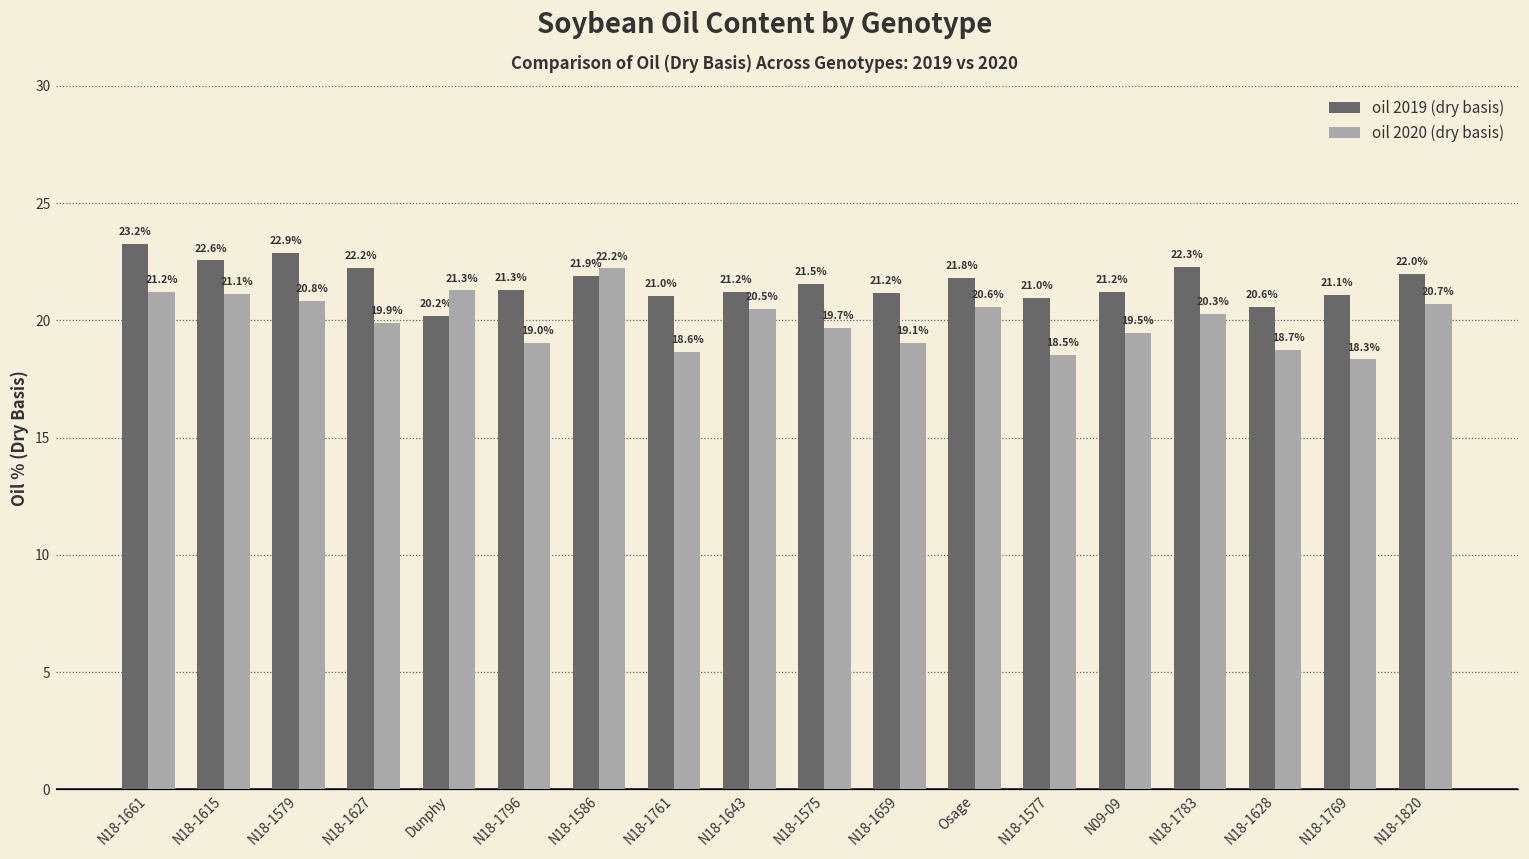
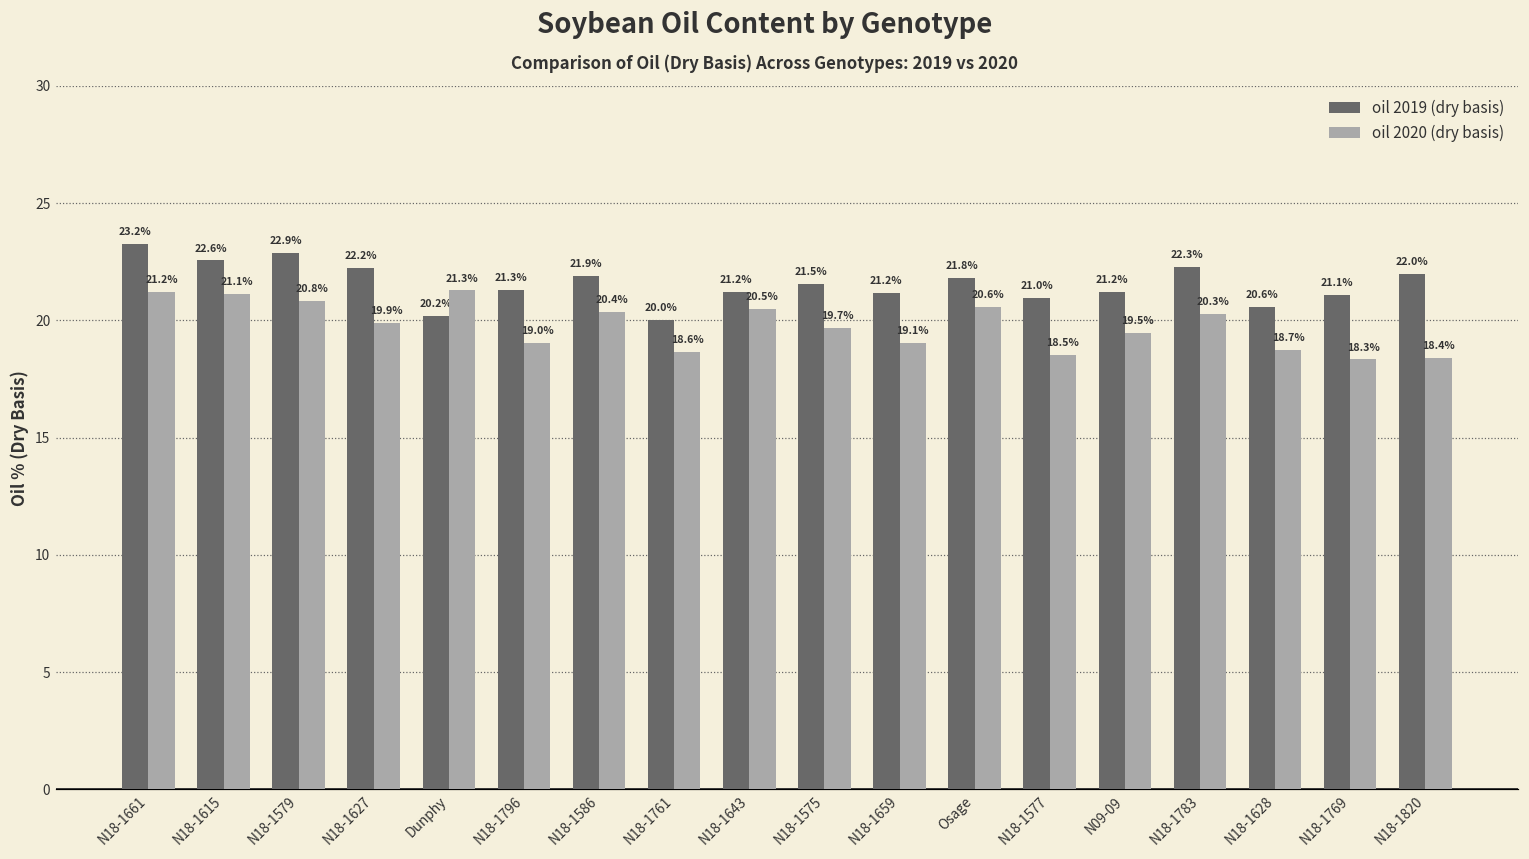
  {
    "oil 2019 (dry basis)": {
      "N18-1661": "23.2%",
      "N18-1615": "22.6%",
      "N18-1579": "22.9%",
      "N18-1627": "22.2%",
      "Dunphy": "20.2%",
      "N18-1796": "21.3%",
      "N18-1586": "21.9%",
-     "N18-1761": "21.0%",
+     "N18-1761": "20.0%",
      "N18-1643": "21.2%",
      "N18-1575": "21.5%",
      "N18-1659": "21.2%",
      "Osage": "21.8%",
      "N18-1577": "21.0%",
      "N09-09": "21.2%",
      "N18-1783": "22.3%",
      "N18-1628": "20.6%",
      "N18-1769": "21.1%",
      "N18-1820": "22.0%"
    },
    "oil 2020 (dry basis)": {
      "N18-1661": "21.2%",
      "N18-1615": "21.1%",
      "N18-1579": "20.8%",
      "N18-1627": "19.9%",
      "Dunphy": "21.3%",
      "N18-1796": "19.0%",
-     "N18-1586": "22.2%",
+     "N18-1586": "20.4%",
      "N18-1761": "18.6%",
      "N18-1643": "20.5%",
      "N18-1575": "19.7%",
      "N18-1659": "19.1%",
      "Osage": "20.6%",
      "N18-1577": "18.5%",
      "N09-09": "19.5%",
      "N18-1783": "20.3%",
      "N18-1628": "18.7%",
      "N18-1769": "18.3%",
-     "N18-1820": "20.7%"
+     "N18-1820": "18.4%"
    }
  }
